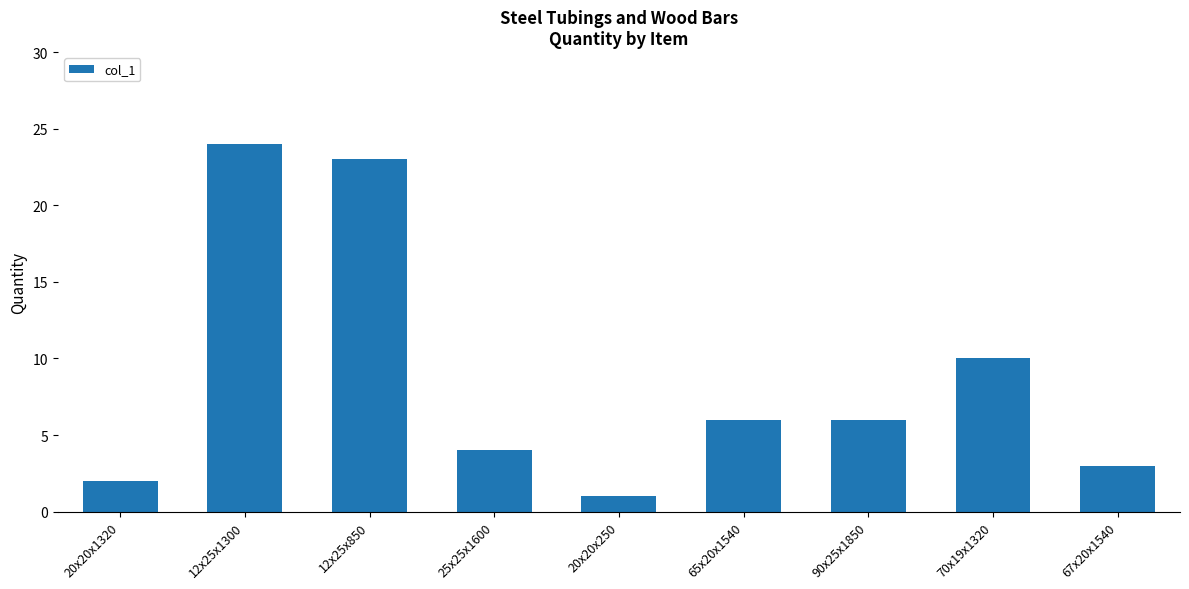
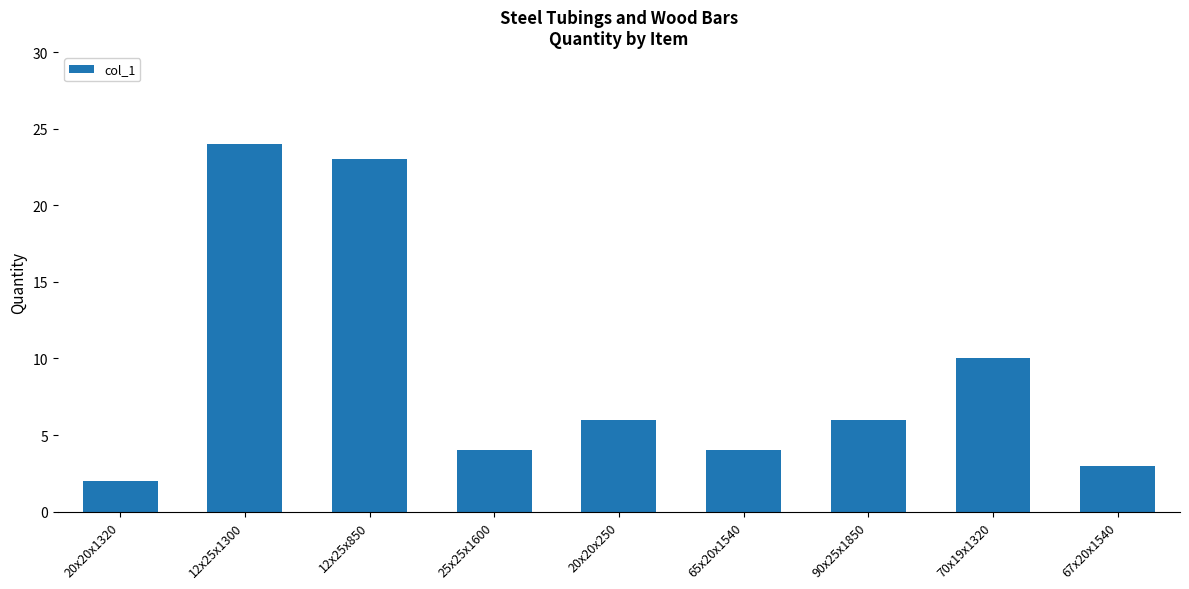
  {
    "20x20x1320": 2,
    "12x25x1300": 24,
    "12x25x850": 23,
    "25x25x1600": 4,
-   "20x20x250": 1,
-   "65x20x1540": 6,
+   "20x20x250": 6,
+   "65x20x1540": 4,
    "90x25x1850": 6,
    "70x19x1320": 10,
    "67x20x1540": 3
  }
